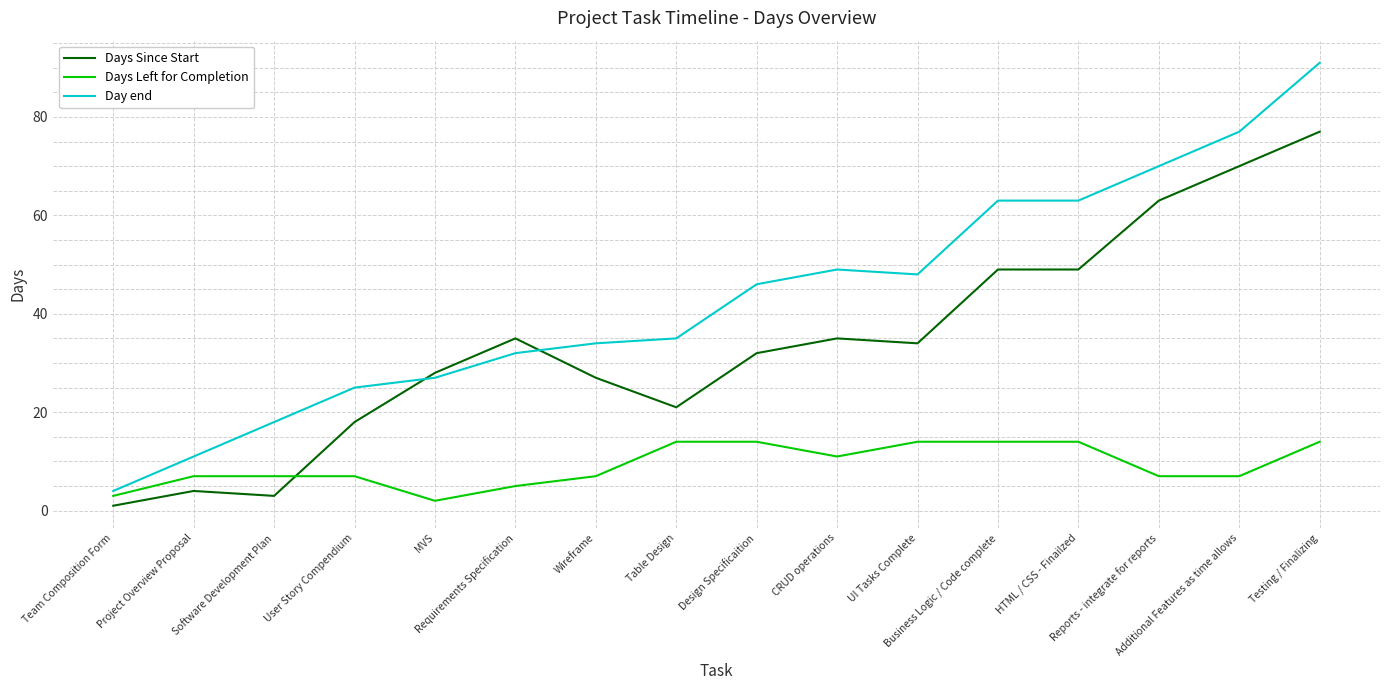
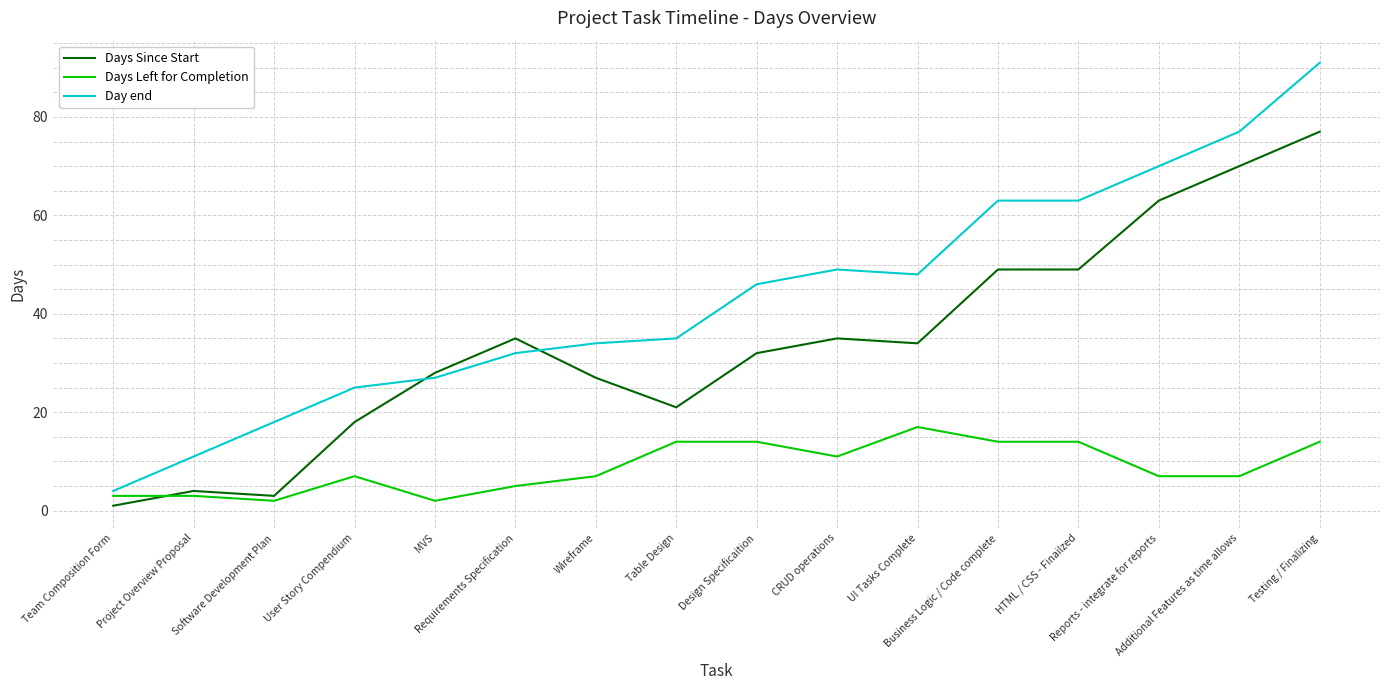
  {
    "Days Since Start": {
      "Team Composition Form": 1,
      "Project Overview Proposal": 4,
      "Software Development Plan": 3,
      "User Story Compendium": 18,
      "MVS": 28,
      "Requirements Specification": 35,
      "Wireframe": 27,
      "Table Design": 21,
      "Design Specificaition": 32,
      "CRUD operations": 35,
      "UI Tasks Complete": 34,
      "Business Logic / Code complete": 49,
      "HTML / CSS - Finailzed": 49,
      "Reports - integrate for reports": 63,
      "Additional Features as time allows": 70,
      "Testing / Finalizing": 77
    },
    "Days Left for Completion": {
      "Team Composition Form": 3,
-     "Project Overview Proposal": 7,
-     "Software Development Plan": 7,
+     "Project Overview Proposal": 3,
+     "Software Development Plan": 2,
      "User Story Compendium": 7,
      "MVS": 2,
      "Requirements Specification": 5,
      "Wireframe": 7,
      "Table Design": 14,
      "Design Specificaition": 14,
      "CRUD operations": 11,
-     "UI Tasks Complete": 14,
+     "UI Tasks Complete": 17,
      "Business Logic / Code complete": 14,
      "HTML / CSS - Finailzed": 14,
      "Reports - integrate for reports": 7,
      "Additional Features as time allows": 7,
      "Testing / Finalizing": 14
    },
    "Day end": {
      "Team Composition Form": 4,
      "Project Overview Proposal": 11,
      "Software Development Plan": 18,
      "User Story Compendium": 25,
      "MVS": 27,
      "Requirements Specification": 32,
      "Wireframe": 34,
      "Table Design": 35,
      "Design Specificaition": 46,
      "CRUD operations": 49,
      "UI Tasks Complete": 48,
      "Business Logic / Code complete": 63,
      "HTML / CSS - Finailzed": 63,
      "Reports - integrate for reports": 70,
      "Additional Features as time allows": 77,
      "Testing / Finalizing": 91
    }
  }
